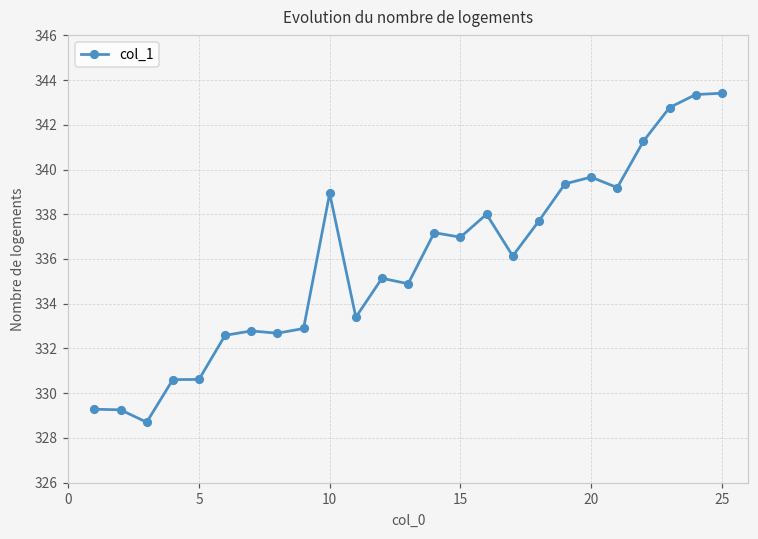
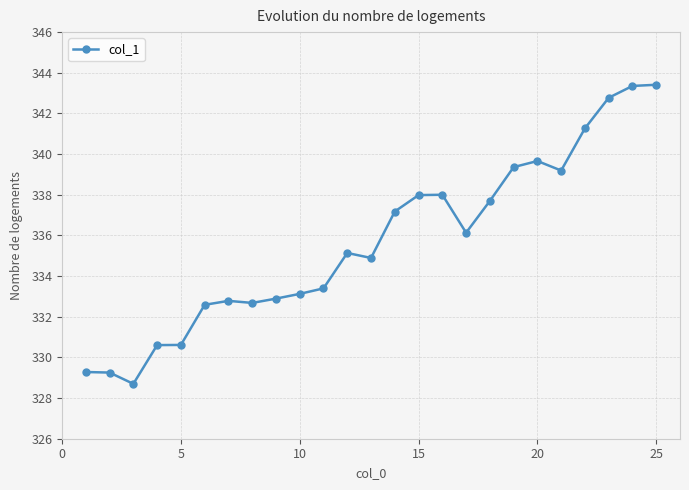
  {
    "5": 330.6,
-   "10": 338.9,
-   "15": 337.0,
+   "10": 333.1,
+   "15": 338.0,
    "20": 339.7,
    "25": 343.4
  }
